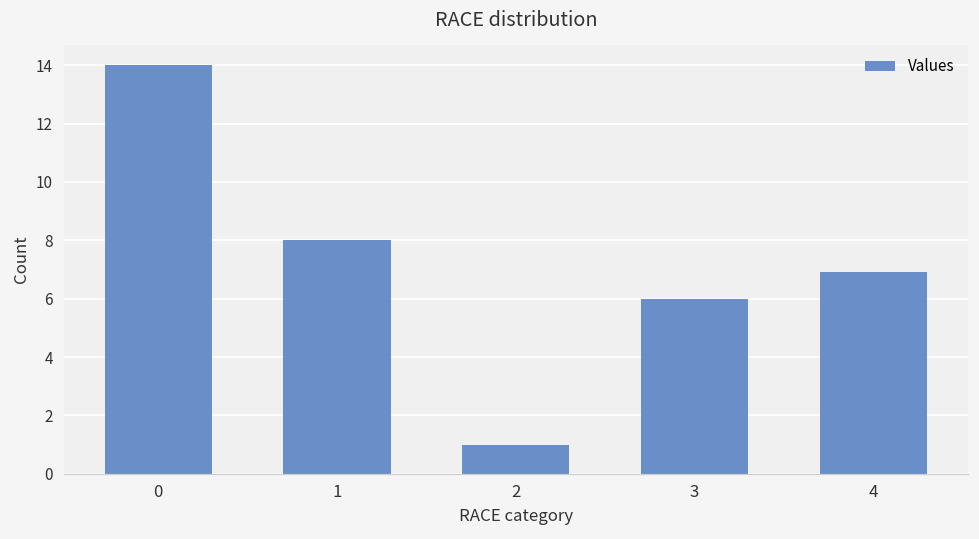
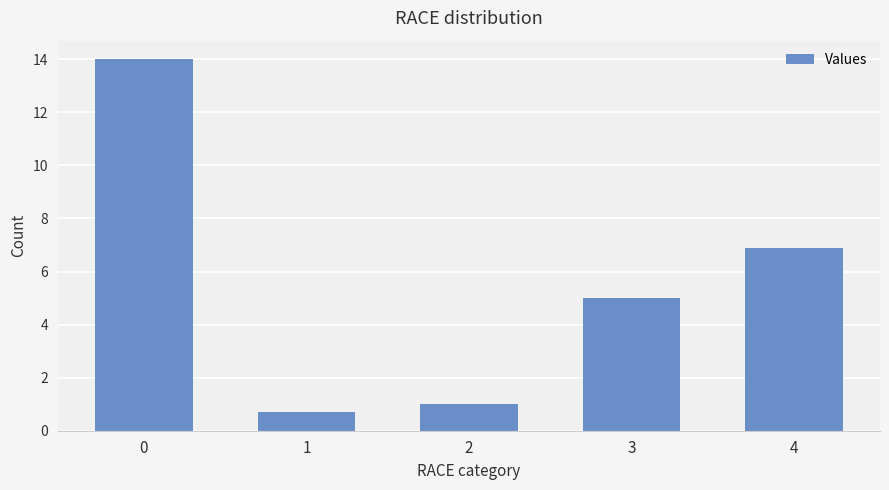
  {
    "0": 14.0,
-   "1": 8.0,
+   "1": 0.7,
    "2": 1.0,
-   "3": 6,
+   "3": 5,
    "4": 6.9
  }
